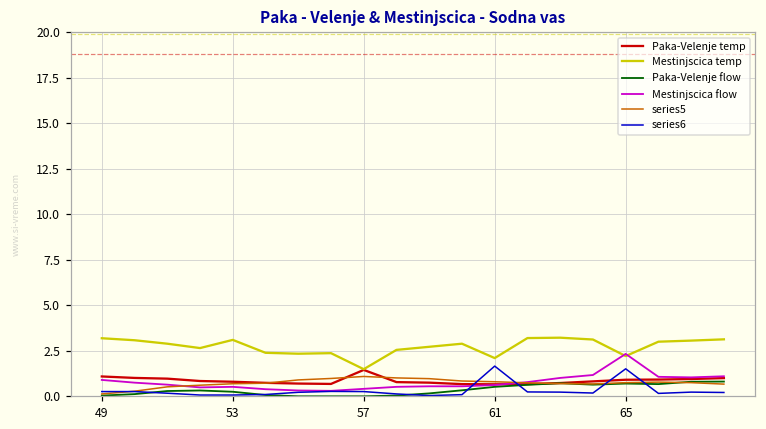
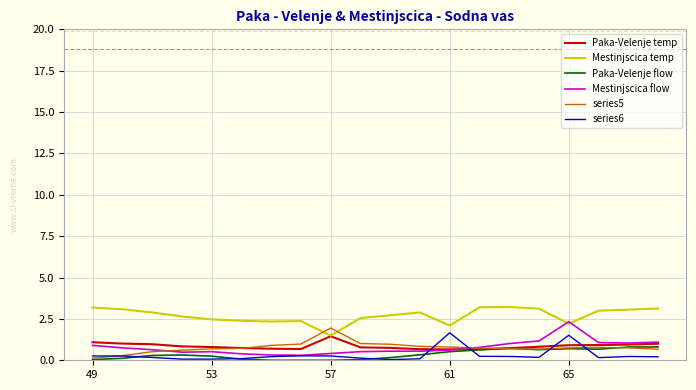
  {
    "Paka-Velenje temp": {
      "49": 1.1,
      "65": 0.9
    },
    "Mestinjscica temp": {
      "49": 3.2,
-     "53": 3.1,
+     "53": 2.5,
      "61": 2.1
    },
    "Paka-Velenje flow": {
      "53": 0.3,
      "57": 0.0
    },
    "Mestinjscica flow": {
      "49": 0.9,
      "53": 0.5
    },
    "series5": {
-     "57": 1.1
+     "57": 2.0
    },
    "series6": {
      "53": 0.1,
      "61": 1.7,
      "65": 1.5
    }
  }
